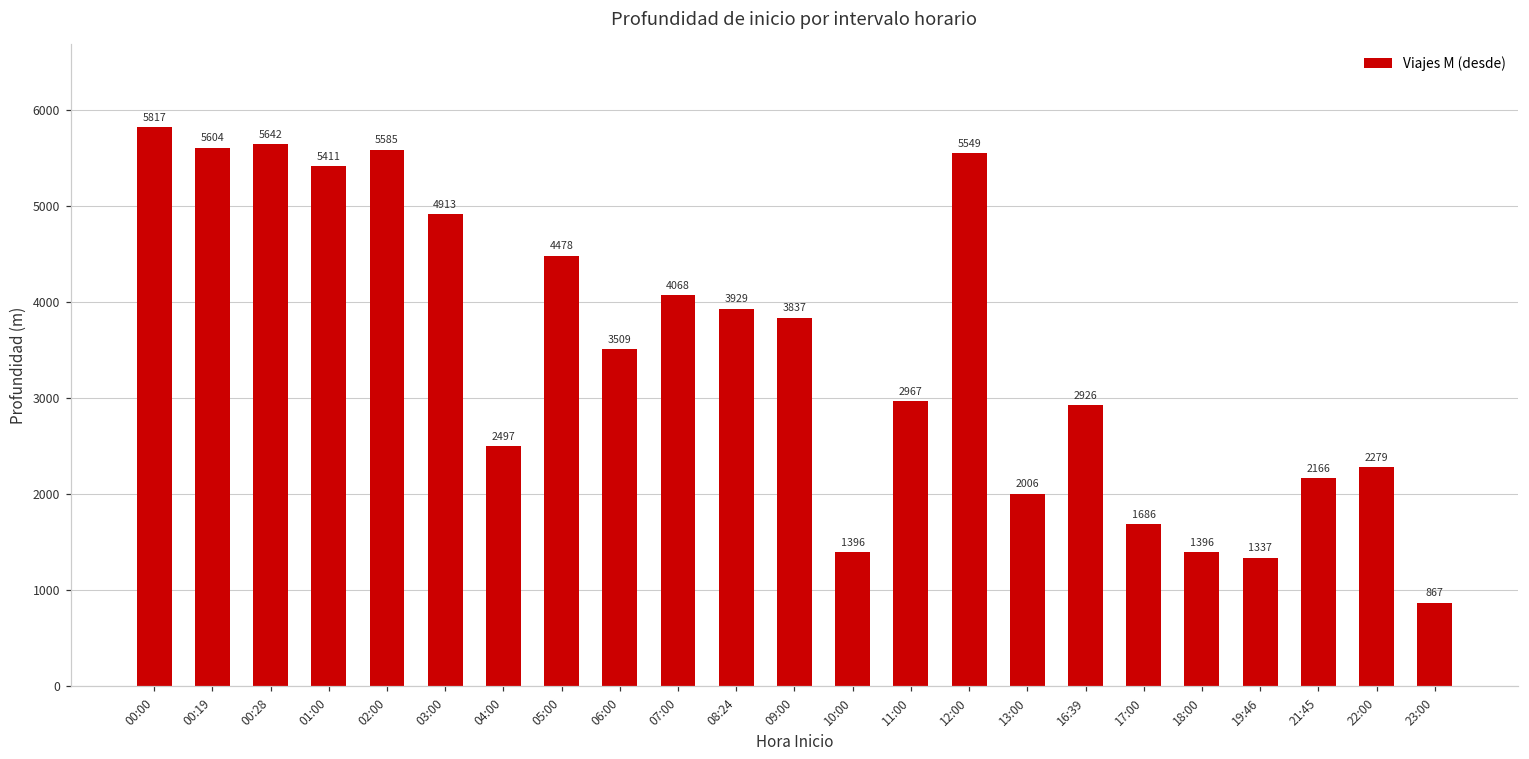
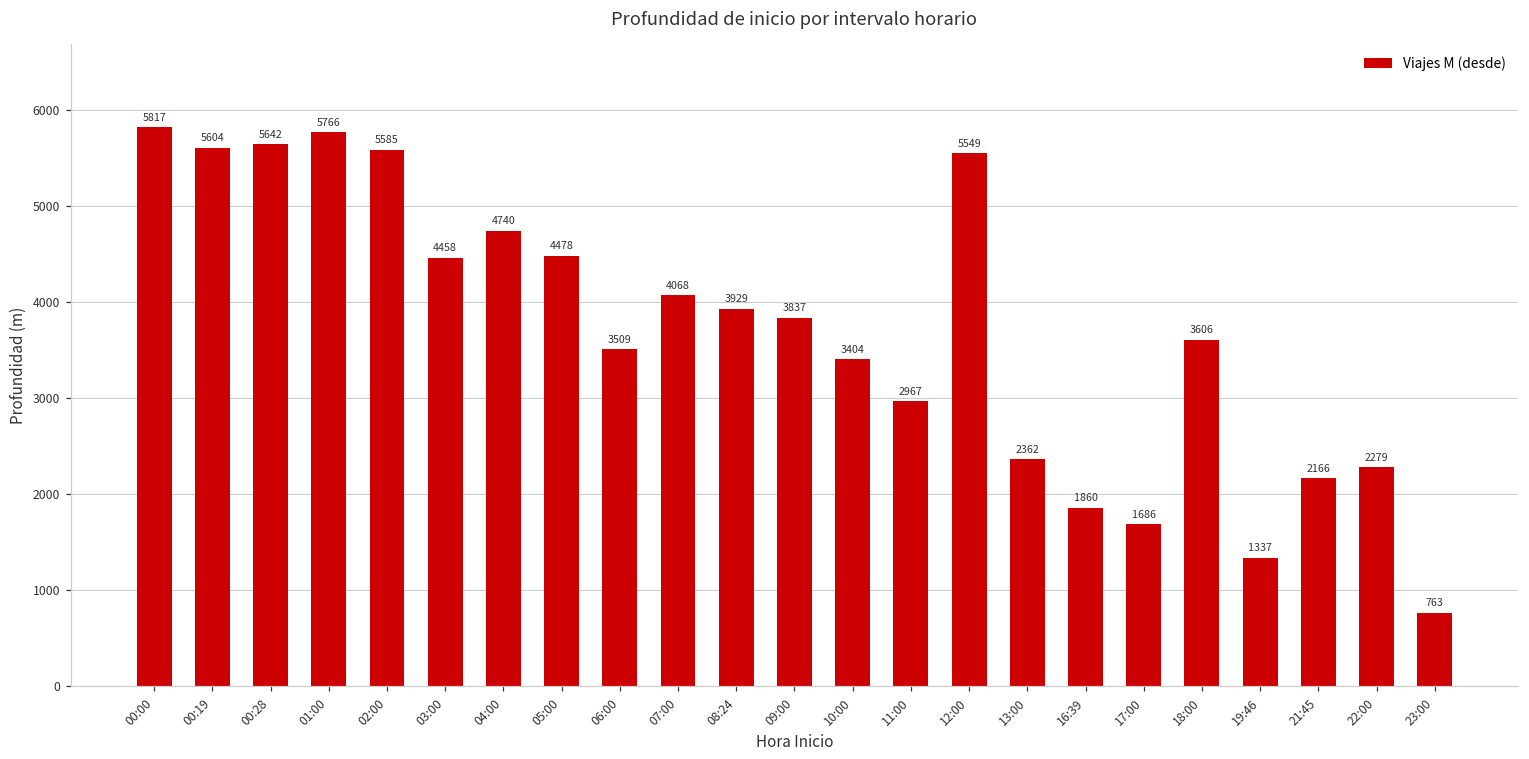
  {
    "00:00": 5817,
    "00:19": 5604,
    "00:28": 5642,
-   "01:00": 5411,
+   "01:00": 5766,
    "02:00": 5585,
-   "03:00": 4913,
-   "04:00": 2497,
+   "03:00": 4458,
+   "04:00": 4740,
    "05:00": 4478,
    "06:00": 3509,
    "07:00": 4068,
    "08:24": 3929,
    "09:00": 3837,
-   "10:00": 1396,
+   "10:00": 3404,
    "11:00": 2967,
    "12:00": 5549,
-   "13:00": 2006,
-   "16:39": 2926,
+   "13:00": 2362,
+   "16:39": 1860,
    "17:00": 1686,
-   "18:00": 1396,
+   "18:00": 3606,
    "19:46": 1337,
    "21:45": 2166,
    "22:00": 2279,
-   "23:00": 867
+   "23:00": 763
  }
